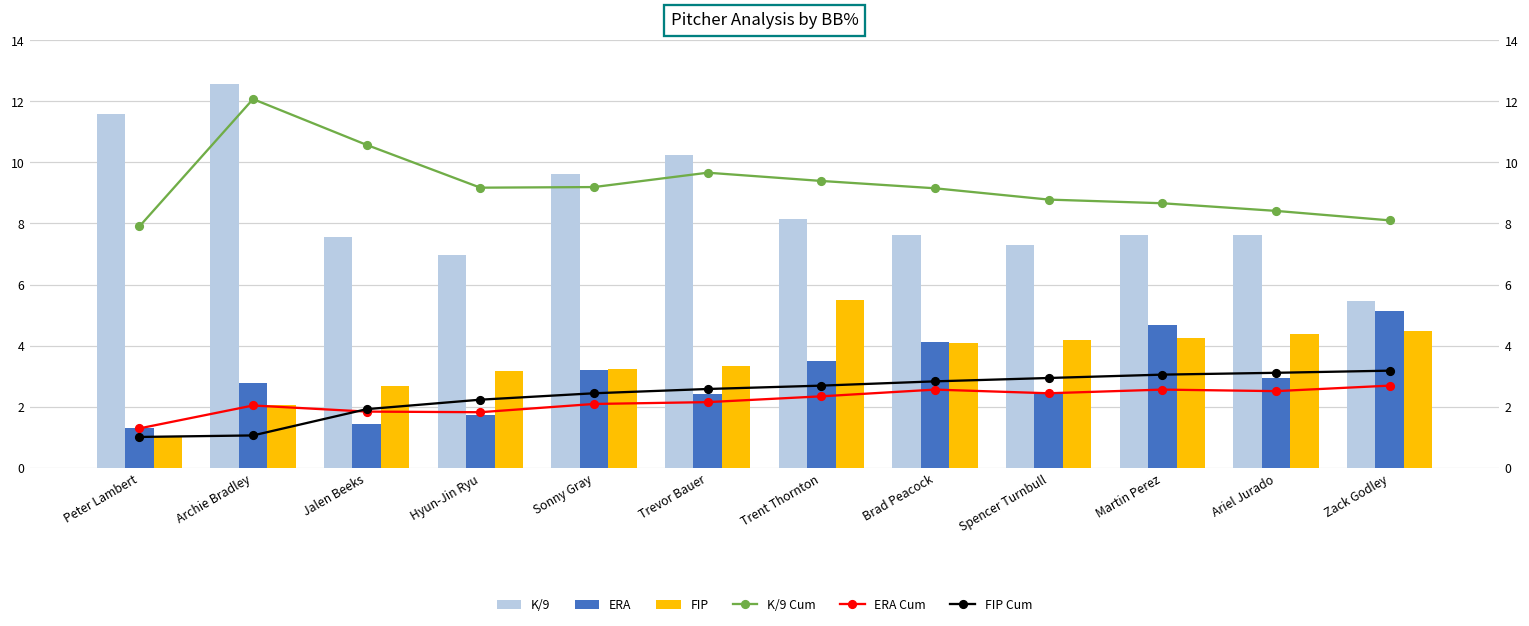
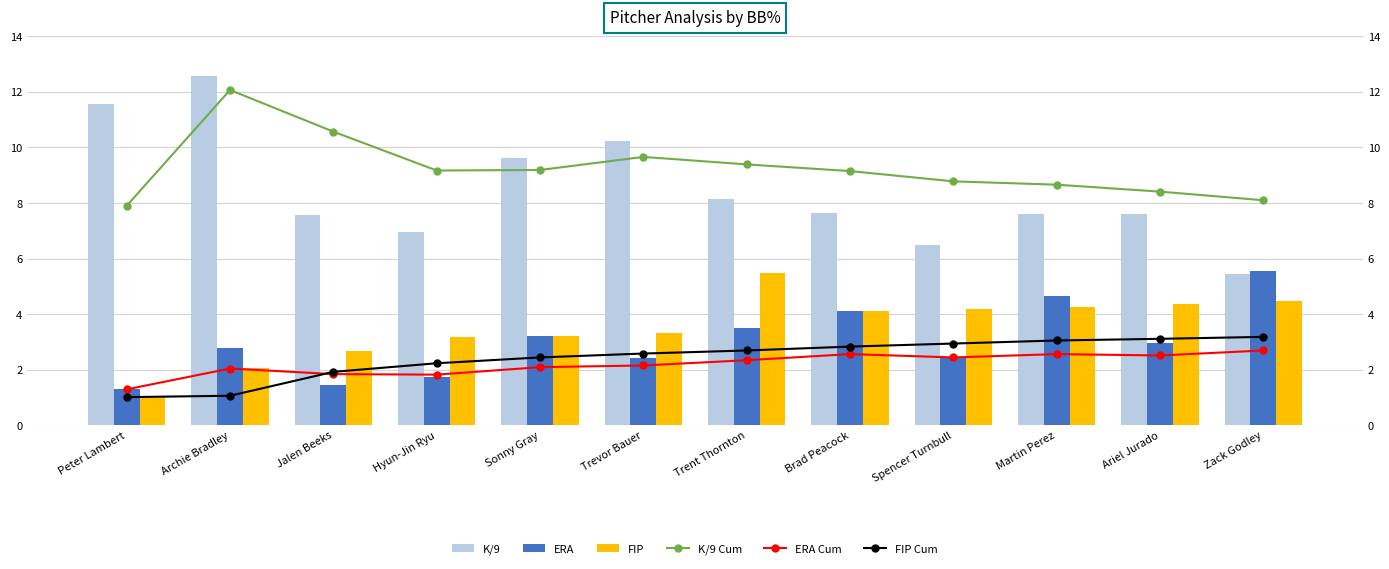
  {
    "K/9": {
      "Peter Lambert": 11.6,
      "Archie Bradley": 12.6,
      "Jalen Beeks": 7.6,
      "Hyun-Jin Ryu": 7.0,
      "Sonny Gray": 9.6,
      "Trevor Bauer": 10.2,
      "Trent Thornton": 8.2,
      "Brad Peacock": 7.6,
-     "Spencer Turnbull": 7.3,
+     "Spencer Turnbull": 6.5,
      "Martin Perez": 7.6,
      "Ariel Jurado": 7.6,
      "Zack Godley": 5.5
    },
    "ERA": {
      "Peter Lambert": 1.3,
      "Archie Bradley": 2.8,
      "Jalen Beeks": 1.4,
      "Hyun-Jin Ryu": 1.7,
      "Sonny Gray": 3.2,
      "Trevor Bauer": 2.4,
      "Trent Thornton": 3.5,
      "Brad Peacock": 4.1,
      "Spencer Turnbull": 2.4,
      "Martin Perez": 4.7,
      "Ariel Jurado": 3.0,
-     "Zack Godley": 5.1
+     "Zack Godley": 5.6
    },
    "FIP": {
      "Peter Lambert": 1.0,
      "Archie Bradley": 2.1,
      "Jalen Beeks": 2.7,
      "Hyun-Jin Ryu": 3.2,
      "Sonny Gray": 3.2,
      "Trevor Bauer": 3.3,
      "Trent Thornton": 5.5,
      "Brad Peacock": 4.1,
      "Spencer Turnbull": 4.2,
      "Martin Perez": 4.3,
      "Ariel Jurado": 4.4,
      "Zack Godley": 4.5
    },
    "K/9 Cum": {
      "Peter Lambert": 7.9,
      "Archie Bradley": 12.1,
      "Jalen Beeks": 10.6,
      "Hyun-Jin Ryu": 9.2,
      "Sonny Gray": 9.2,
      "Trevor Bauer": 9.7,
      "Trent Thornton": 9.4,
      "Brad Peacock": 9.2,
      "Spencer Turnbull": 8.8,
      "Martin Perez": 8.7,
      "Ariel Jurado": 8.4,
      "Zack Godley": 8.1
    },
    "ERA Cum": {
      "Peter Lambert": 1.3,
      "Archie Bradley": 2.0,
      "Hyun-Jin Ryu": 1.8,
      "Sonny Gray": 2.1,
      "Trevor Bauer": 2.2,
      "Trent Thornton": 2.3,
      "Brad Peacock": 2.6,
      "Spencer Turnbull": 2.4,
      "Martin Perez": 2.6,
      "Ariel Jurado": 2.5,
      "Zack Godley": 2.7
    },
    "FIP Cum": {
      "Peter Lambert": 1.0,
      "Archie Bradley": 1.1,
      "Hyun-Jin Ryu": 2.2,
      "Sonny Gray": 2.4,
      "Trevor Bauer": 2.6,
      "Trent Thornton": 2.7,
      "Brad Peacock": 2.8,
      "Spencer Turnbull": 2.9,
      "Martin Perez": 3.1,
      "Ariel Jurado": 3.1,
      "Zack Godley": 3.2
    }
  }
